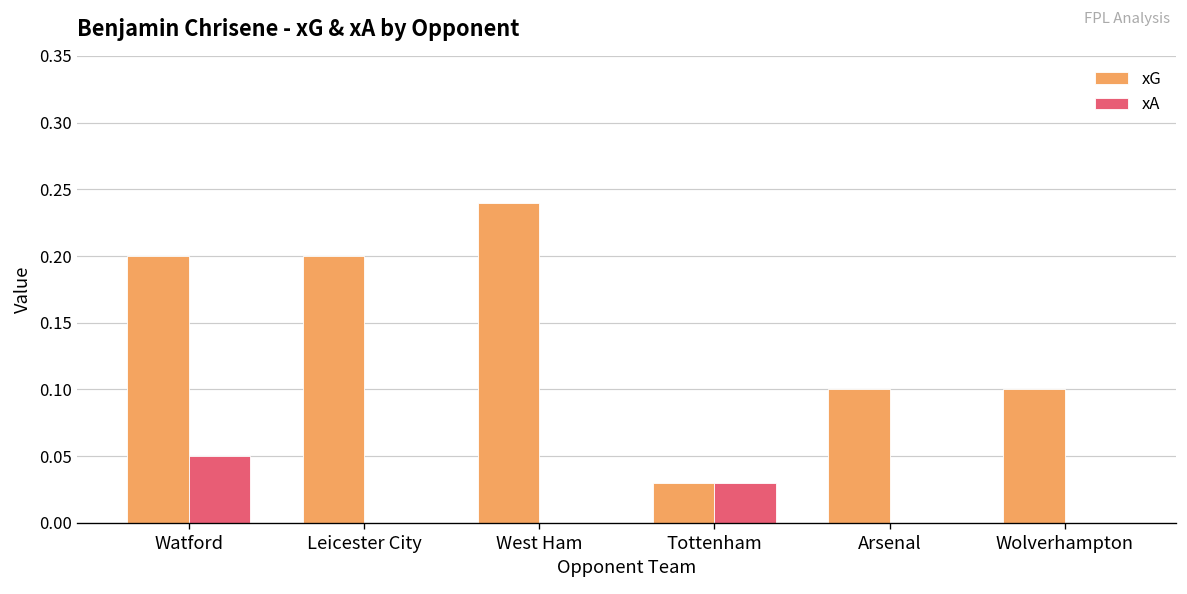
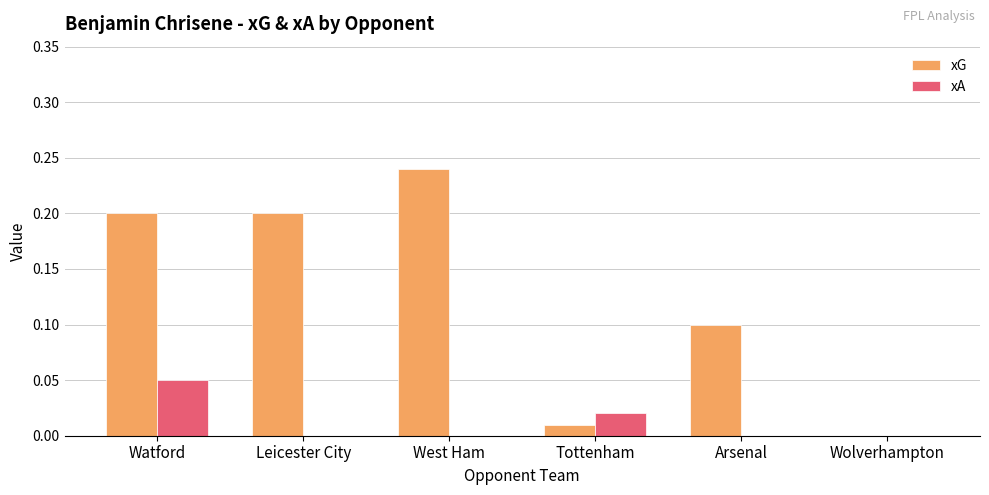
  {
    "xG": {
      "Watford": 0.20,
      "Leicester City": 0.20,
      "West Ham": 0.24,
-     "Tottenham": 0.03,
+     "Tottenham": 0.01,
      "Arsenal": 0.10,
-     "Wolverhampton": 0.1
+     "Wolverhampton": 0.0
    },
    "xA": {
      "Watford": 0.05,
      "Leicester City": 0.00,
      "West Ham": 0.00,
-     "Tottenham": 0.03,
+     "Tottenham": 0.02,
      "Arsenal": 0.00,
      "Wolverhampton": 0.00
    }
  }
